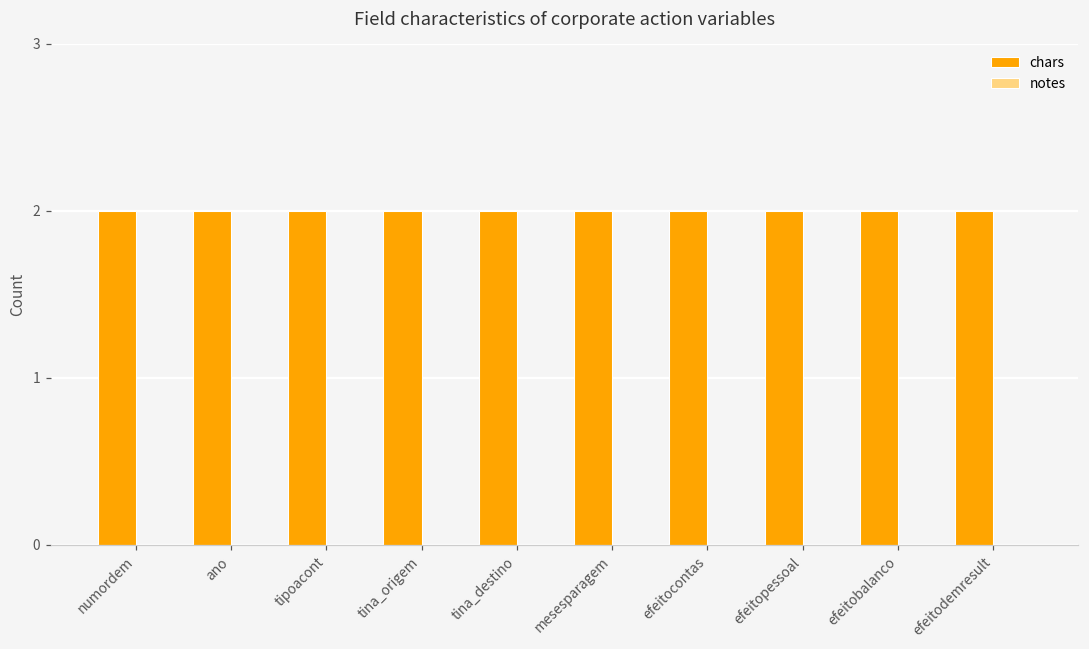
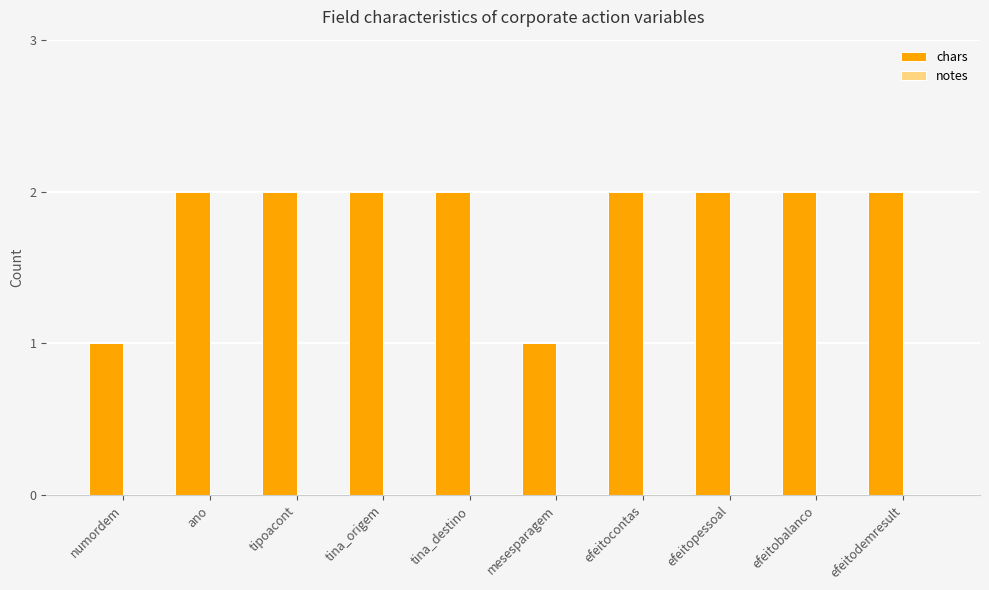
  {
    "chars": {
-     "numordem": 2,
+     "numordem": 1,
      "ano": 2,
      "tipoacont": 2,
      "tina_origem": 2,
      "tina_destino": 2,
-     "mesesparagem": 2,
+     "mesesparagem": 1,
      "efeitocontas": 2,
      "efeitopessoal": 2,
      "efeitobalanco": 2,
      "efeitodemresult": 2
    },
    "notes": {
      "numordem": 0,
      "ano": 0,
      "tipoacont": 0,
      "tina_origem": 0,
      "tina_destino": 0,
      "mesesparagem": 0,
      "efeitocontas": 0,
      "efeitopessoal": 0,
      "efeitobalanco": 0,
      "efeitodemresult": 0
    }
  }
